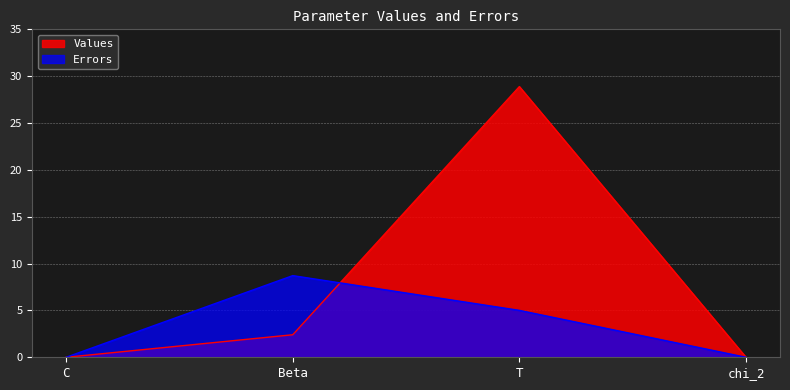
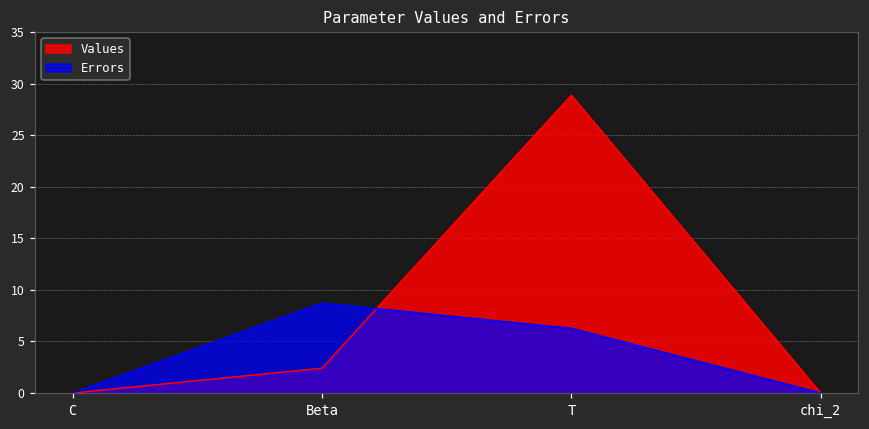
  {
    "Values": {
      "Beta": 2,
      "T": 29
    },
    "Errors": {
      "Beta": 9,
-     "T": 5
+     "T": 6
    }
  }
